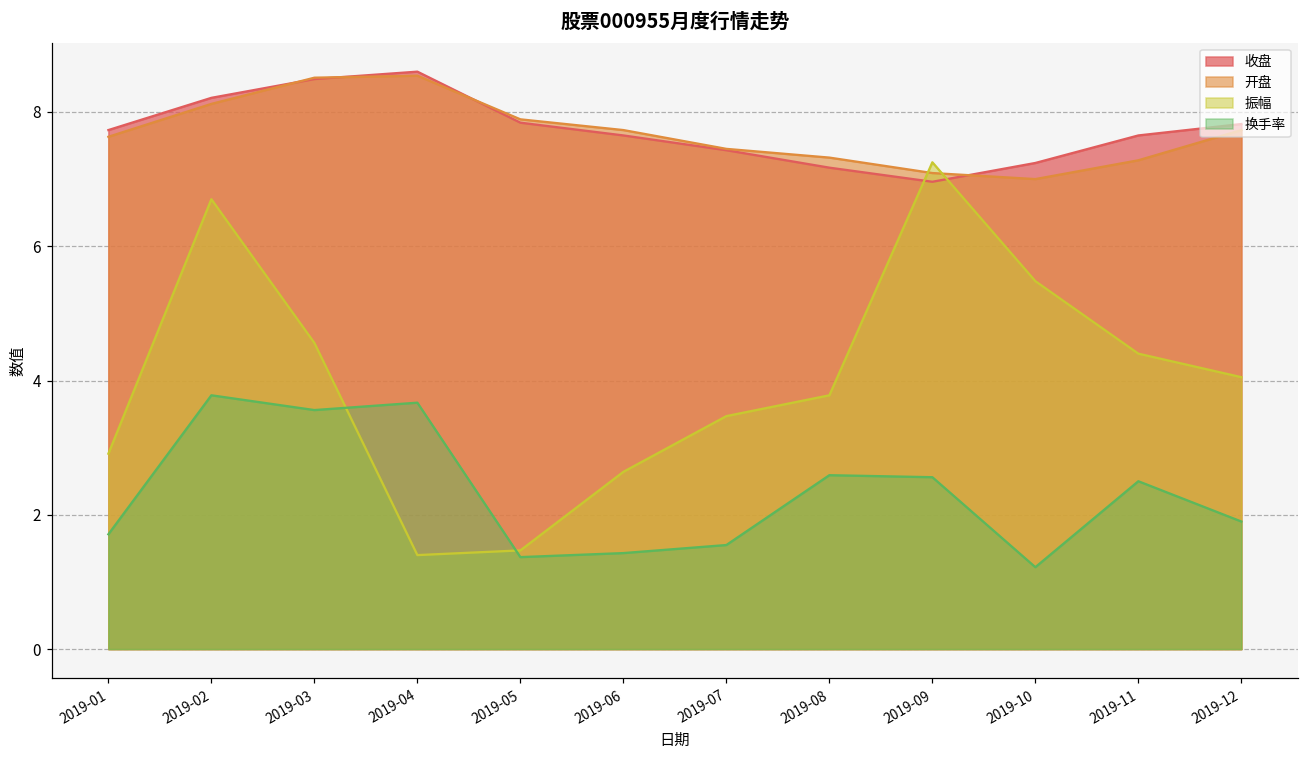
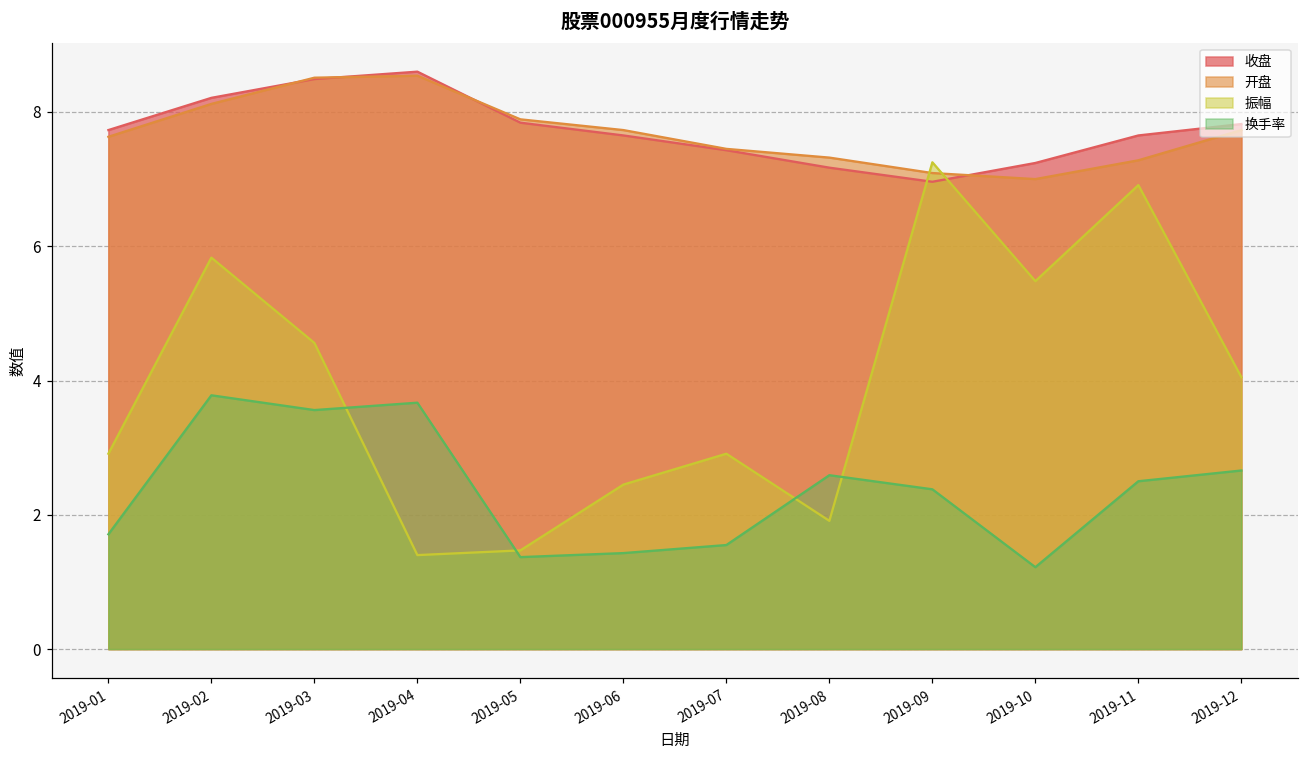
  {
    "振幅": {
      "2019-01": 2.9,
-     "2019-02": 6.7,
+     "2019-02": 5.8,
      "2019-03": 4.6,
      "2019-04": 1.4,
      "2019-05": 1.5,
-     "2019-06": 2.6,
-     "2019-07": 3.5,
-     "2019-08": 3.8,
+     "2019-06": 2.5,
+     "2019-07": 2.9,
+     "2019-08": 1.9,
      "2019-09": 7.3,
      "2019-10": 5.5,
-     "2019-11": 4.4,
+     "2019-11": 6.9,
      "2019-12": 4.1
    },
    "换手率": {
      "2019-01": 1.7,
      "2019-02": 3.8,
      "2019-03": 3.6,
      "2019-04": 3.7,
      "2019-05": 1.4,
      "2019-06": 1.4,
      "2019-07": 1.6,
      "2019-08": 2.6,
-     "2019-09": 2.6,
+     "2019-09": 2.4,
      "2019-10": 1.2,
      "2019-11": 2.5,
-     "2019-12": 1.9
+     "2019-12": 2.7
    }
  }
